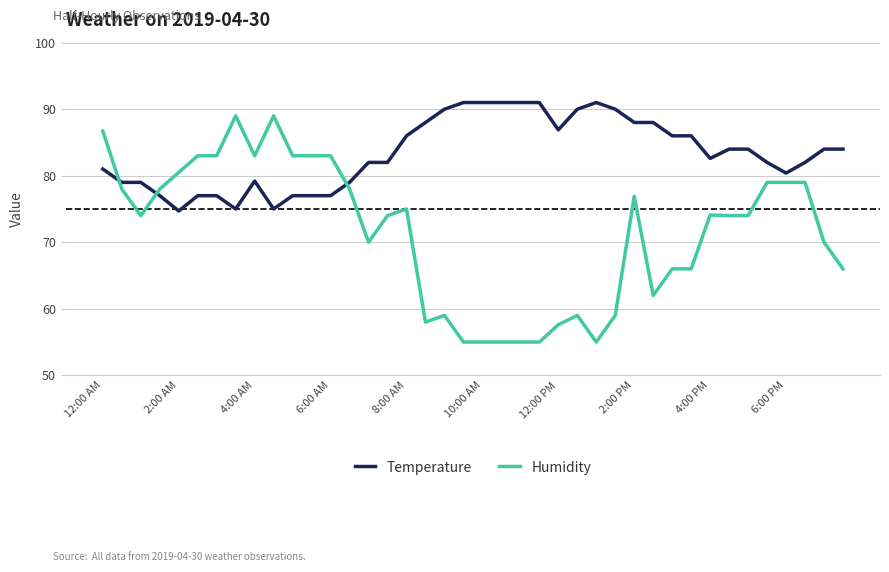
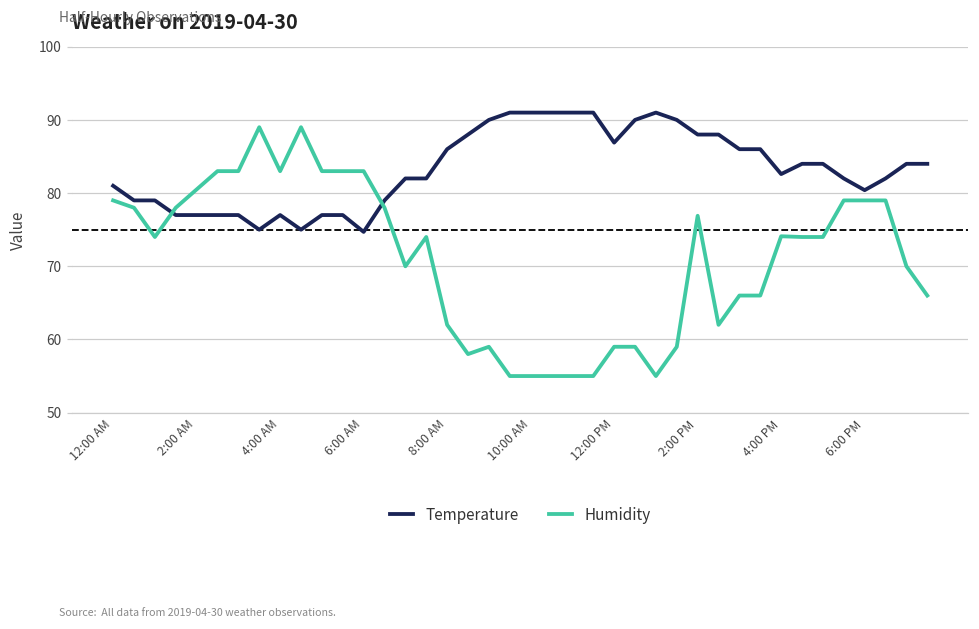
  {
    "Temperature": {
      "12:00 AM": 81,
-     "2:00 AM": 75,
-     "4:00 AM": 79,
-     "6:00 AM": 77,
+     "2:00 AM": 77,
+     "4:00 AM": 77,
+     "6:00 AM": 75,
      "8:00 AM": 86,
      "10:00 AM": 91,
      "12:00 PM": 87,
      "2:00 PM": 88,
      "4:00 PM": 83,
      "6:00 PM": 80
    },
    "Humidity": {
-     "12:00 AM": 87,
+     "12:00 AM": 79,
      "2:00 AM": 81,
      "4:00 AM": 83,
      "6:00 AM": 83,
-     "8:00 AM": 75,
+     "8:00 AM": 62,
      "10:00 AM": 55,
-     "12:00 PM": 58,
+     "12:00 PM": 59,
      "2:00 PM": 77,
      "4:00 PM": 74,
      "6:00 PM": 79
    }
  }
